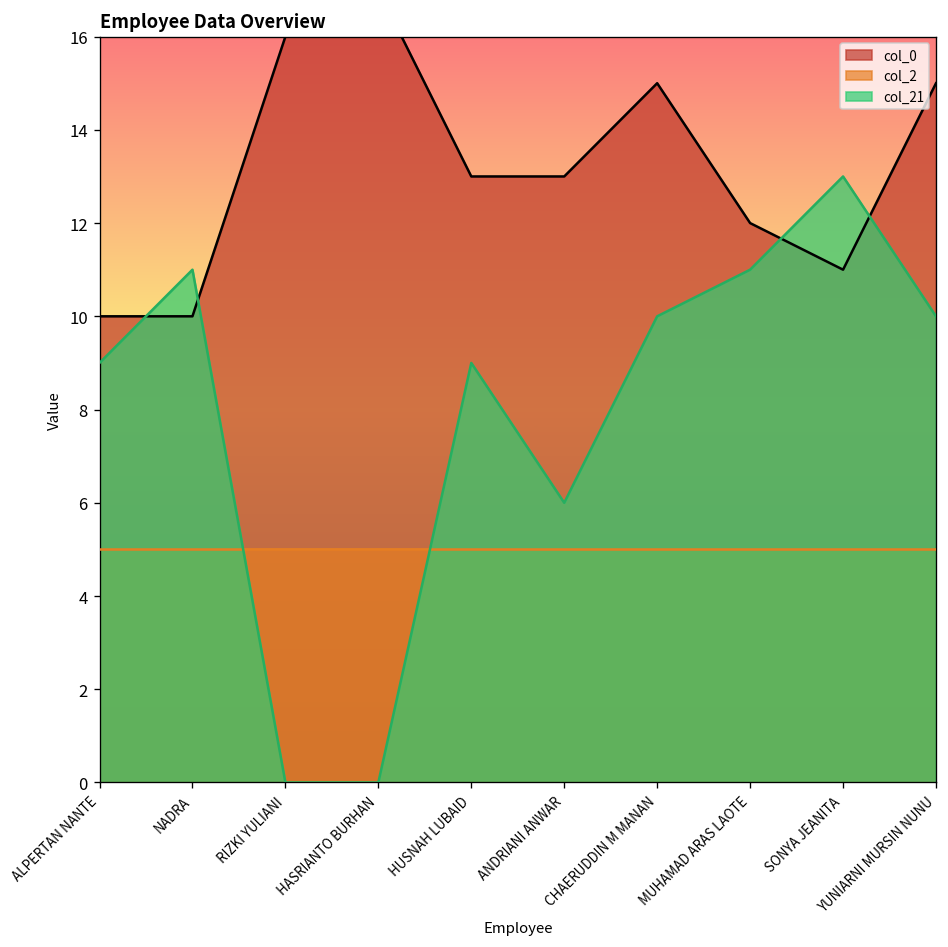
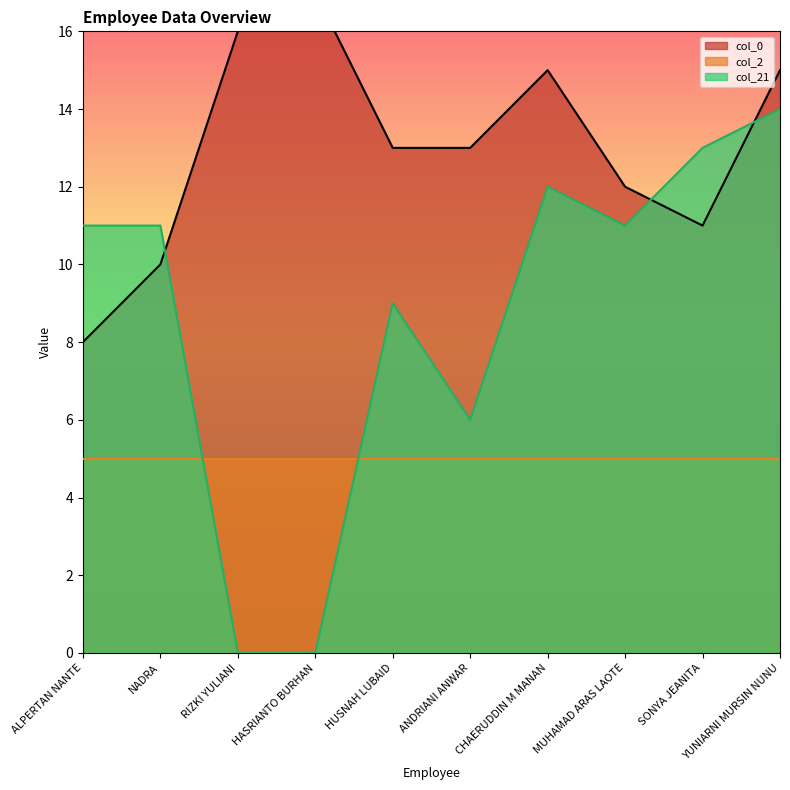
  {
    "col_0": {
-     "ALPERTAN NANTE": 10,
+     "ALPERTAN NANTE": 8,
      "NADRA": 10,
      "RIZKI YULIANI": 16,
      "HUSNAH LUBAID": 13,
      "ANDRIANI ANWAR": 13,
      "CHAERUDDIN M MANAN": 15,
      "MUHAMAD ARAS LAOTE": 12,
      "SONYA JEANITA": 11,
      "YUNIARNI MURSIN NUNU": 15
    },
    "col_2": {
      "ALPERTAN NANTE": 5,
      "NADRA": 5,
      "RIZKI YULIANI": 5,
      "HASRIANTO BURHAN": 5,
      "HUSNAH LUBAID": 5,
      "ANDRIANI ANWAR": 5,
      "CHAERUDDIN M MANAN": 5,
      "MUHAMAD ARAS LAOTE": 5,
      "SONYA JEANITA": 5,
      "YUNIARNI MURSIN NUNU": 5
    },
    "col_21": {
-     "ALPERTAN NANTE": 9,
+     "ALPERTAN NANTE": 11,
      "NADRA": 11,
      "RIZKI YULIANI": 0,
      "HASRIANTO BURHAN": 0,
      "HUSNAH LUBAID": 9,
      "ANDRIANI ANWAR": 6,
-     "CHAERUDDIN M MANAN": 10,
+     "CHAERUDDIN M MANAN": 12,
      "MUHAMAD ARAS LAOTE": 11,
      "SONYA JEANITA": 13,
-     "YUNIARNI MURSIN NUNU": 10
+     "YUNIARNI MURSIN NUNU": 14
    }
  }
